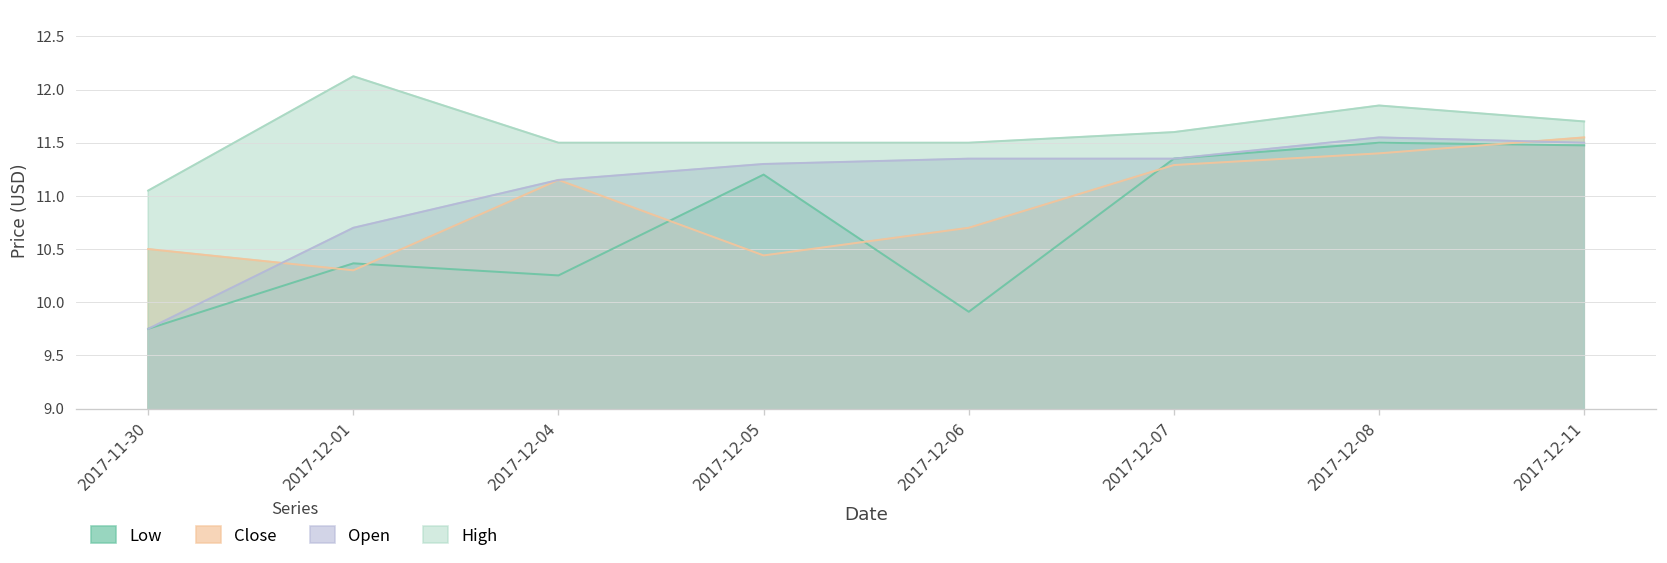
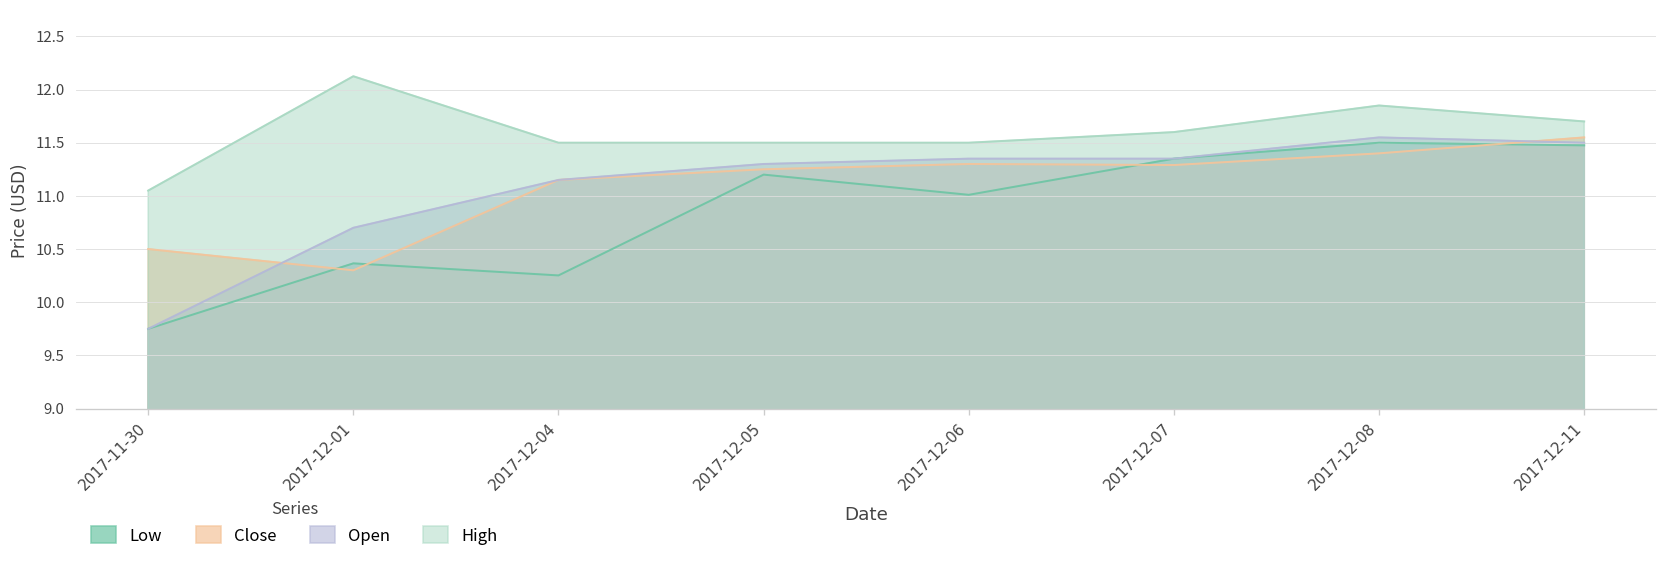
  {
    "Low": {
      "2017-12-01": 10.4,
      "2017-12-04": 10.3,
      "2017-12-05": 11.2,
-     "2017-12-06": 9.9,
+     "2017-12-06": 11.0,
      "2017-12-08": 11.5
    },
    "Close": {
      "2017-11-30": 10.5,
      "2017-12-01": 10.3,
-     "2017-12-05": 10.4,
-     "2017-12-06": 10.7,
+     "2017-12-05": 11.3,
+     "2017-12-06": 11.3,
      "2017-12-07": 11.3,
      "2017-12-08": 11.4,
      "2017-12-11": 11.6
    }
  }
